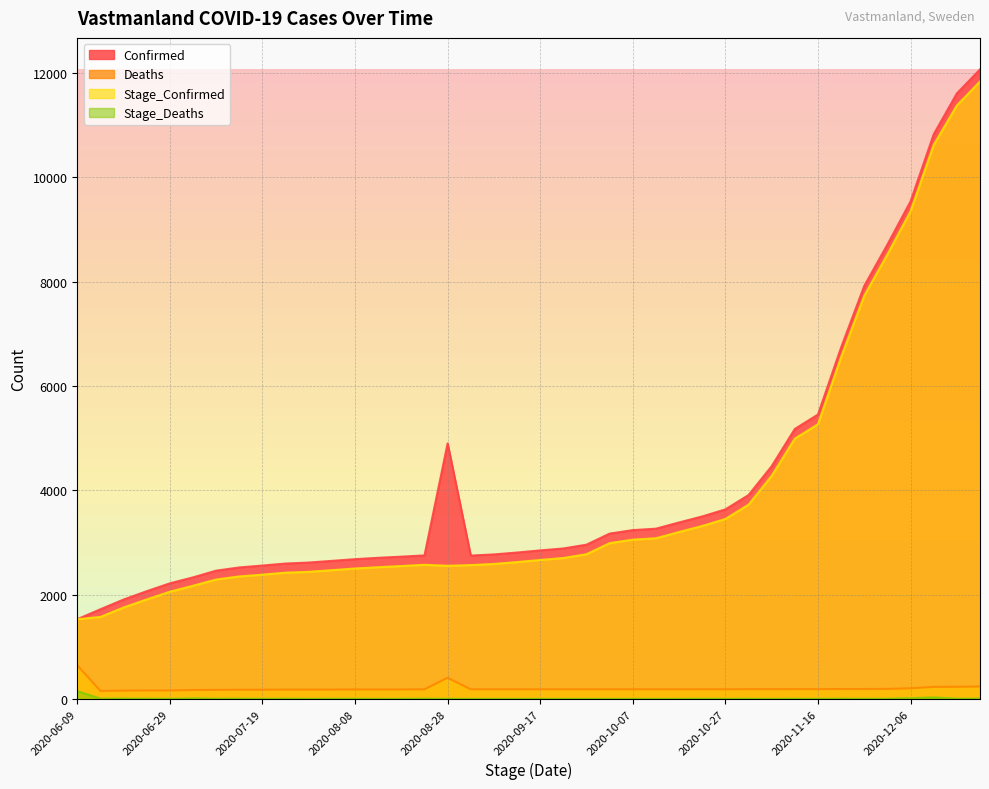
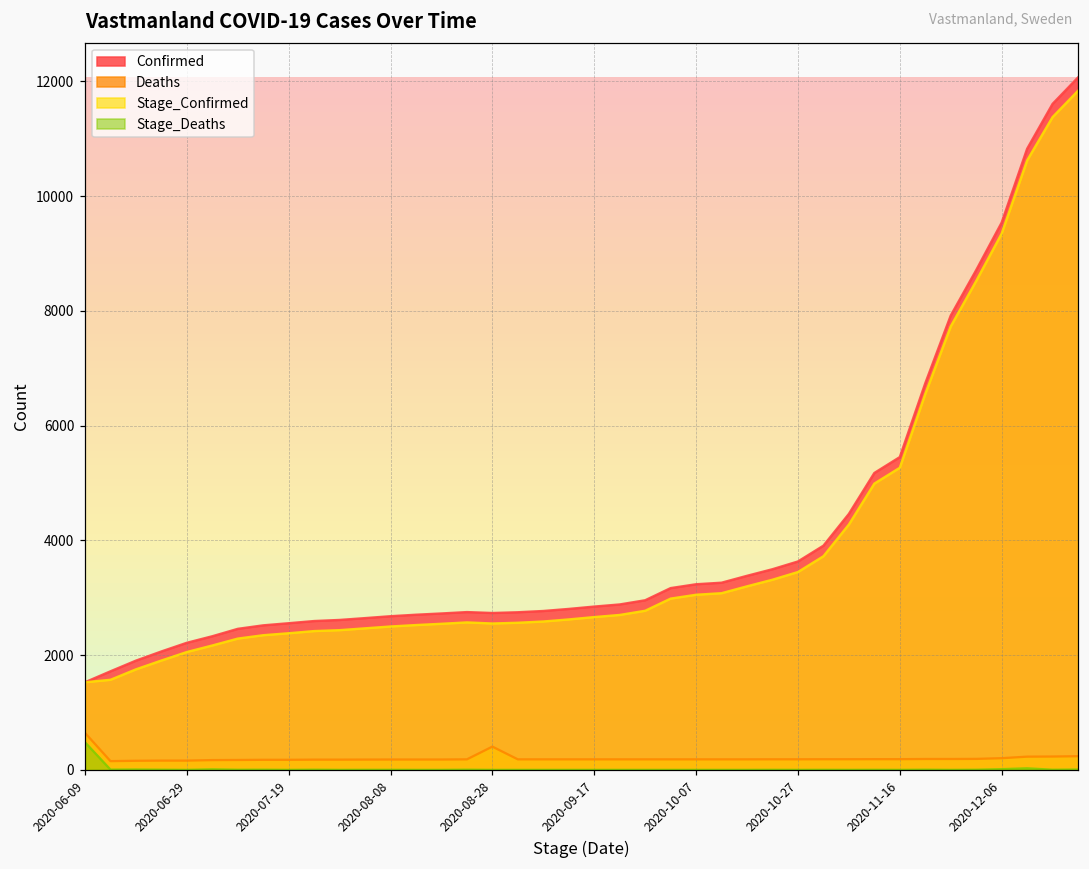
  {
    "Confirmed": {
      "2020-06-29": 2200,
      "2020-07-19": 2600,
      "2020-08-08": 2700,
-     "2020-08-28": 4900,
+     "2020-08-28": 2700,
      "2020-09-17": 2800,
      "2020-10-07": 3200,
      "2020-10-27": 3600,
      "2020-11-16": 5500,
      "2020-12-06": 9500
    },
    "Deaths": {
      "2020-06-09": 600,
      "2020-06-29": 200,
      "2020-07-19": 200,
      "2020-08-08": 200,
      "2020-08-28": 400,
      "2020-09-17": 200,
      "2020-10-07": 200,
      "2020-10-27": 200,
      "2020-11-16": 200,
      "2020-12-06": 200
    },
    "Stage_Confirmed": {
      "2020-06-29": 2100,
      "2020-07-19": 2400,
      "2020-08-08": 2500,
      "2020-08-28": 2600,
      "2020-09-17": 2700,
      "2020-10-07": 3100,
      "2020-10-27": 3400,
      "2020-11-16": 5300,
      "2020-12-06": 9300
    },
    "Stage_Deaths": {
-     "2020-06-09": 100,
+     "2020-06-09": 500,
      "2020-06-29": 0,
      "2020-07-19": 0,
      "2020-08-08": 0,
      "2020-08-28": 0,
      "2020-09-17": 0,
      "2020-10-07": 0,
      "2020-10-27": 0,
      "2020-11-16": 0,
      "2020-12-06": 0
    }
  }
